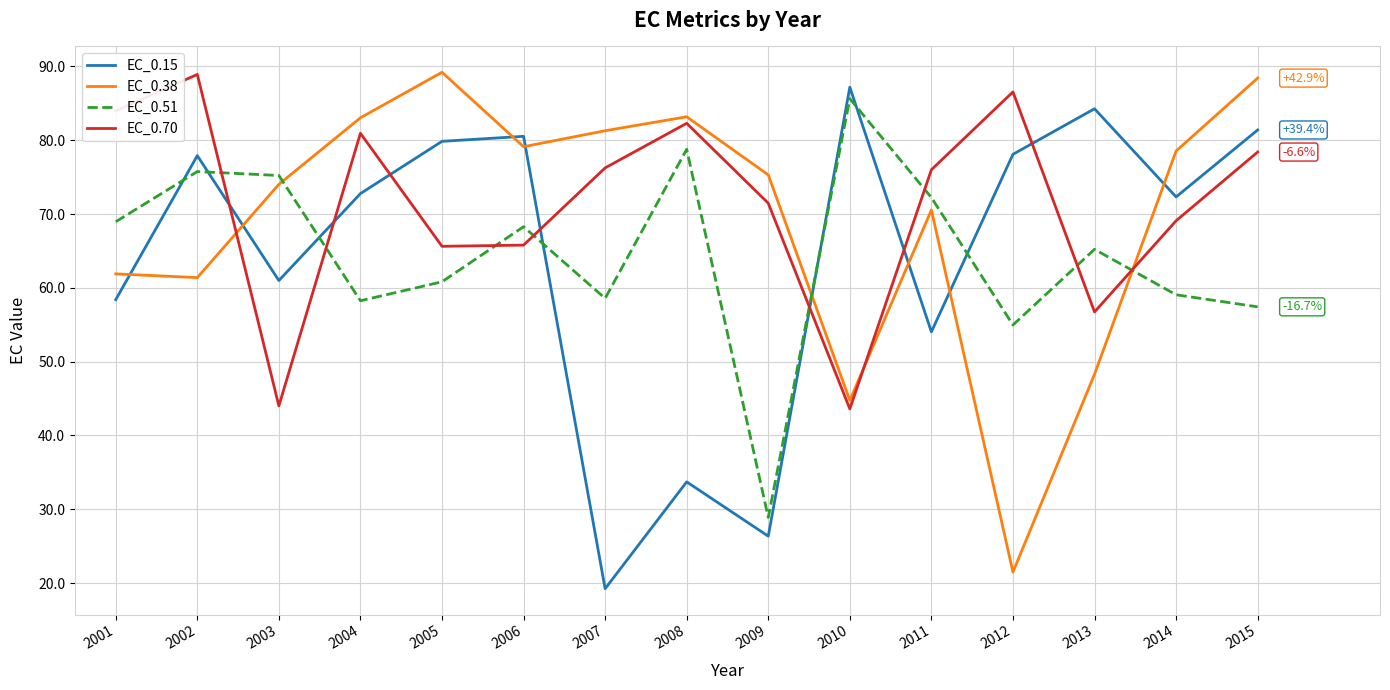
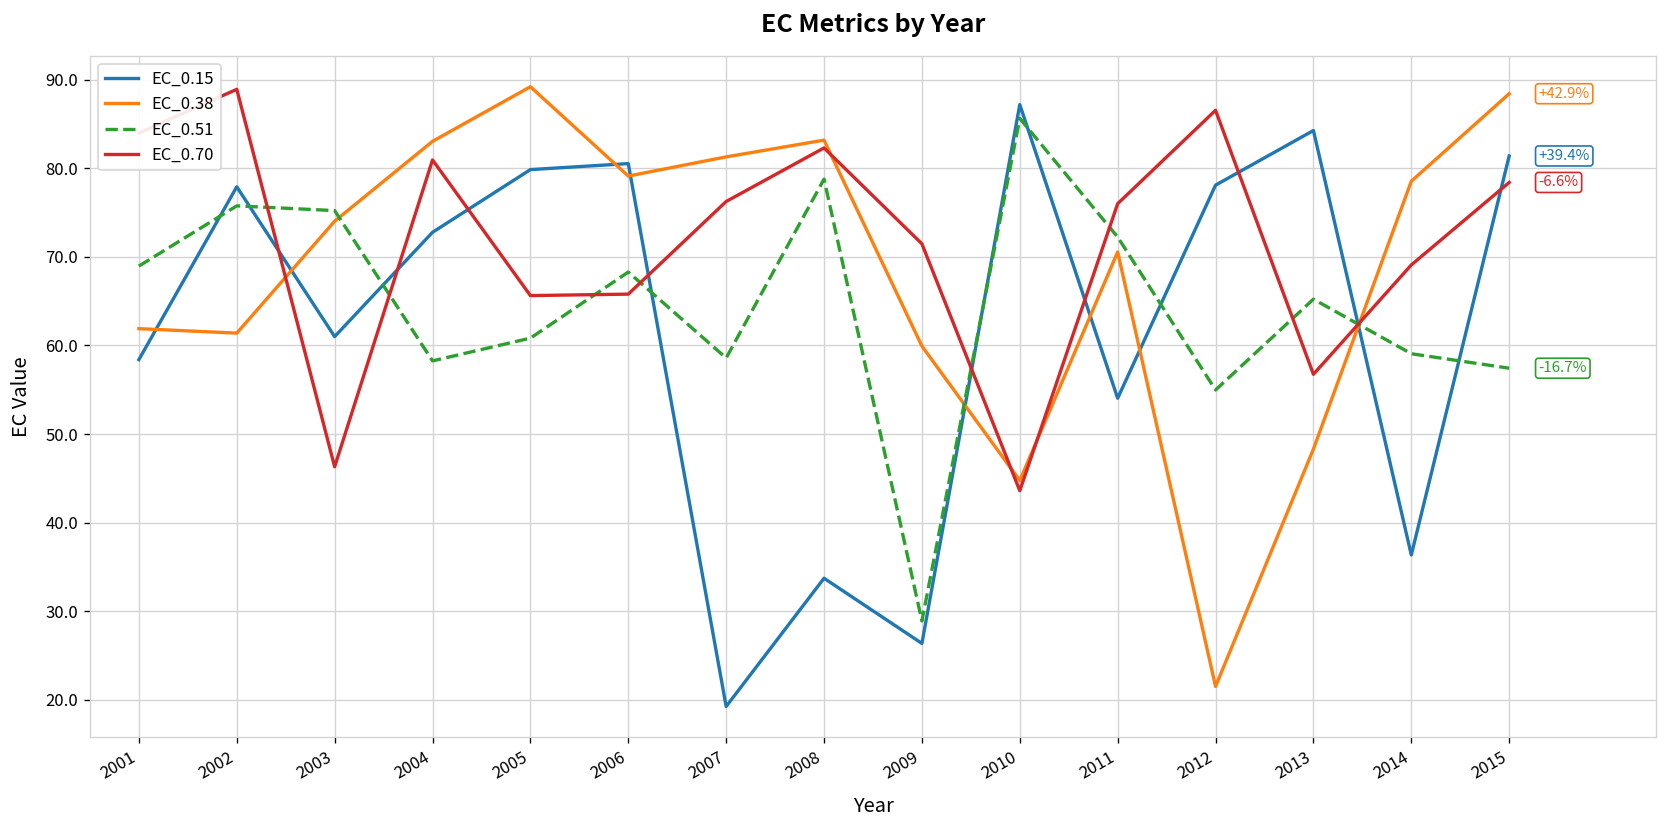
  {
    "EC_0.15": {
      "2001": 58,
      "2002": 78,
      "2003": 61,
      "2004": 73,
      "2005": 80,
      "2006": 81,
      "2007": 19,
      "2008": 34,
      "2009": 26,
      "2010": 87,
      "2011": 54,
      "2012": 78,
      "2013": 84,
-     "2014": 72
+     "2014": 36
    },
    "EC_0.38": {
      "2001": 62,
      "2002": 61,
      "2003": 74,
      "2004": 83,
      "2005": 89,
      "2006": 79,
      "2007": 81,
      "2008": 83,
-     "2009": 75,
+     "2009": 60,
      "2010": 45,
      "2011": 71,
      "2012": 21,
      "2013": 48,
      "2014": 79
    },
    "EC_0.51": {
      "2001": 69,
      "2002": 76,
      "2003": 75,
      "2004": 58,
      "2005": 61,
      "2006": 68,
      "2007": 59,
      "2008": 79,
      "2009": 29,
      "2010": 86,
      "2011": 72,
      "2012": 55,
      "2013": 65,
      "2014": 59
    },
    "EC_0.70": {
      "2002": 89,
-     "2003": 44,
+     "2003": 46,
      "2004": 81,
      "2005": 66,
      "2006": 66,
      "2007": 76,
      "2008": 82,
      "2009": 71,
      "2010": 44,
      "2011": 76,
      "2012": 87,
      "2013": 57,
      "2014": 69
    }
  }
